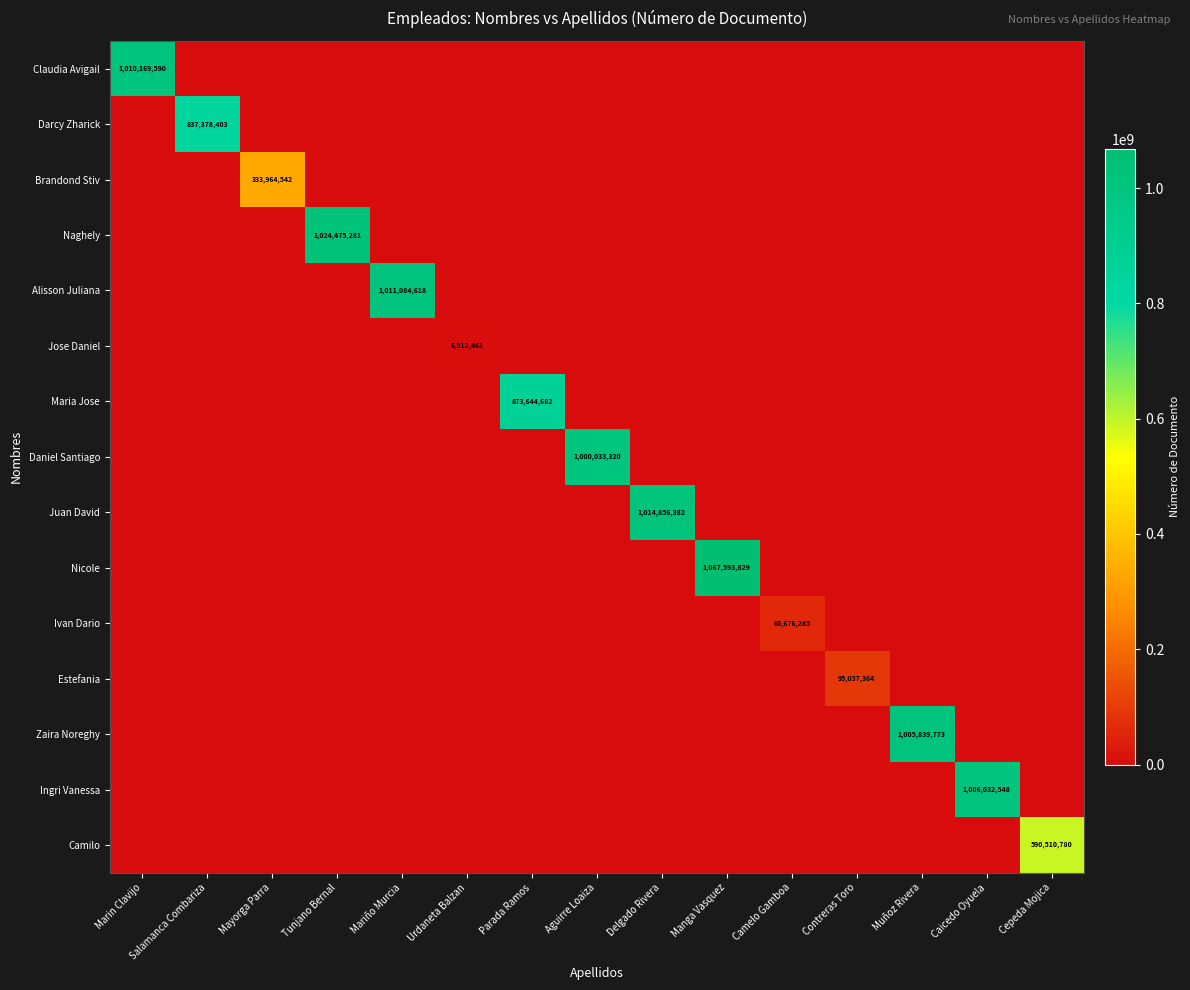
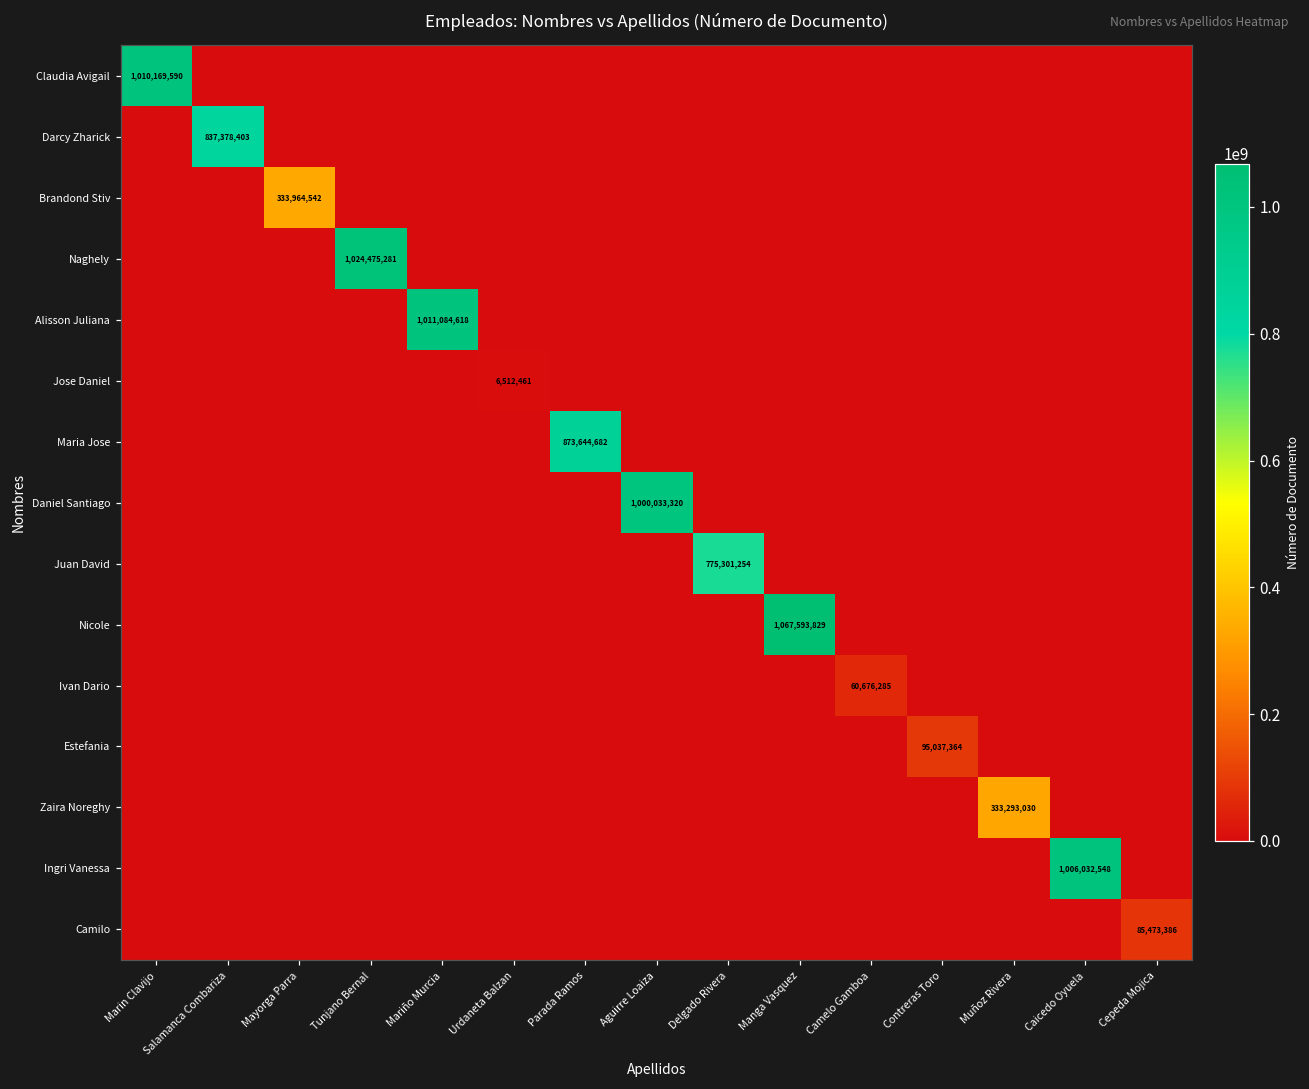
  {
    "Claudia Avigail": {
      "Marin Clavijo": "1,010,169,590"
    },
    "Darcy Zharick": {
      "Salamanca Combariza": "837,378,403"
    },
    "Brandond Stiv": {
      "Mayorga Parra": "333,964,542"
    },
    "Naghely": {
      "Tunjano Bernal": "1,024,475,281"
    },
    "Alisson Juliana": {
      "Mariño Murcia": "1,011,084,618"
    },
    "Jose Daniel": {
      "Urdaneta Balzan": "6,512,461"
    },
    "Maria Jose": {
      "Parada Ramos": "873,644,682"
    },
    "Daniel Santiago": {
      "Aguirre Loaiza": "1,000,033,320"
    },
    "Juan David": {
-     "Delgado Rivera": "1,014,856,382"
+     "Delgado Rivera": "775,301,254"
    },
    "Nicole": {
      "Manga Vasquez": "1,067,593,829"
    },
    "Ivan Dario": {
      "Camelo Gamboa": "60,676,285"
    },
    "Estefania": {
      "Contreras Toro": "95,037,364"
    },
    "Zaira Noreghy": {
-     "Muñoz Rivera": "1,005,839,773"
+     "Muñoz Rivera": "333,293,030"
    },
    "Ingri Vanessa": {
      "Caicedo Oyuela": "1,006,032,548"
    },
    "Camilo": {
-     "Cepeda Mojica": "590,510,780"
+     "Cepeda Mojica": "85,473,386"
    }
  }
